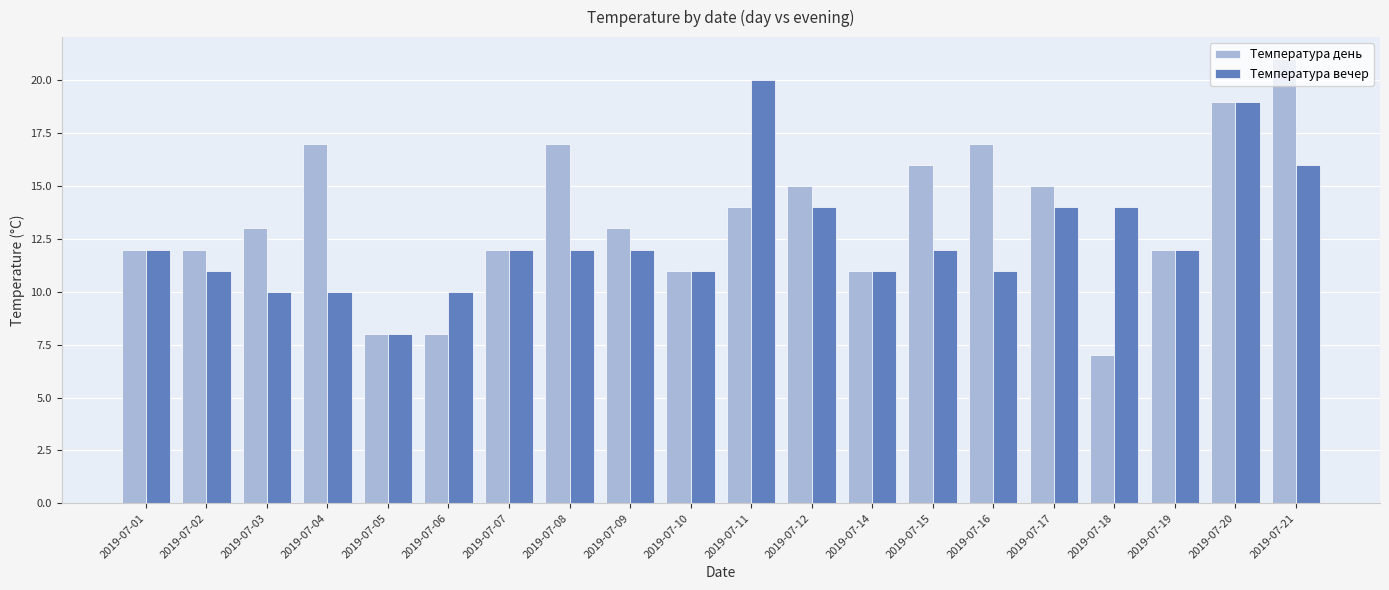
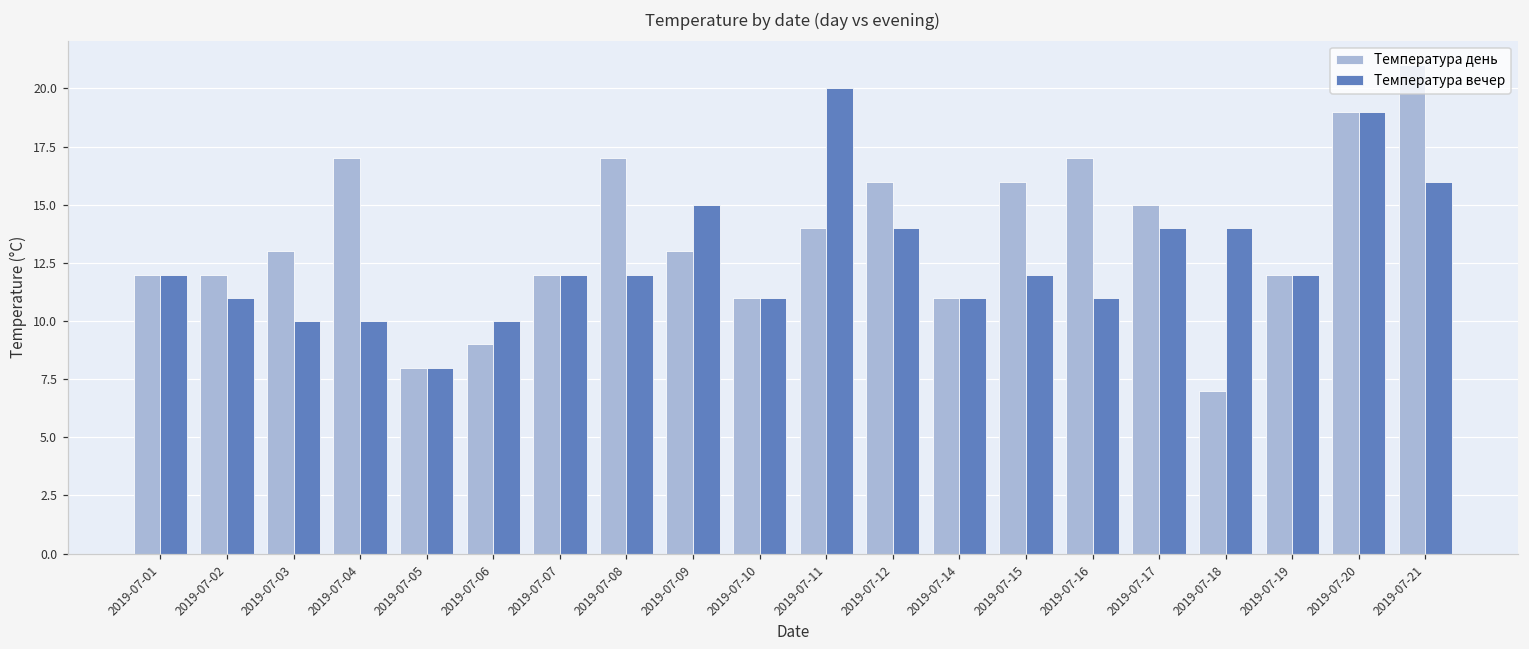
  {
    "Температура день": {
      "2019-07-01": 12,
      "2019-07-02": 12,
      "2019-07-03": 13,
      "2019-07-04": 17,
      "2019-07-05": 8,
-     "2019-07-06": 8,
+     "2019-07-06": 9,
      "2019-07-07": 12,
      "2019-07-08": 17,
      "2019-07-09": 13,
      "2019-07-10": 11,
      "2019-07-11": 14,
-     "2019-07-12": 15,
+     "2019-07-12": 16,
      "2019-07-14": 11,
      "2019-07-15": 16,
      "2019-07-16": 17,
      "2019-07-17": 15,
      "2019-07-18": 7,
      "2019-07-19": 12,
      "2019-07-20": 19
    },
    "Температура вечер": {
      "2019-07-01": 12,
      "2019-07-02": 11,
      "2019-07-03": 10,
      "2019-07-04": 10,
      "2019-07-05": 8,
      "2019-07-06": 10,
      "2019-07-07": 12,
      "2019-07-08": 12,
-     "2019-07-09": 12,
+     "2019-07-09": 15,
      "2019-07-10": 11,
      "2019-07-11": 20,
      "2019-07-12": 14,
      "2019-07-14": 11,
      "2019-07-15": 12,
      "2019-07-16": 11,
      "2019-07-17": 14,
      "2019-07-18": 14,
      "2019-07-19": 12,
      "2019-07-20": 19,
      "2019-07-21": 16
    }
  }
